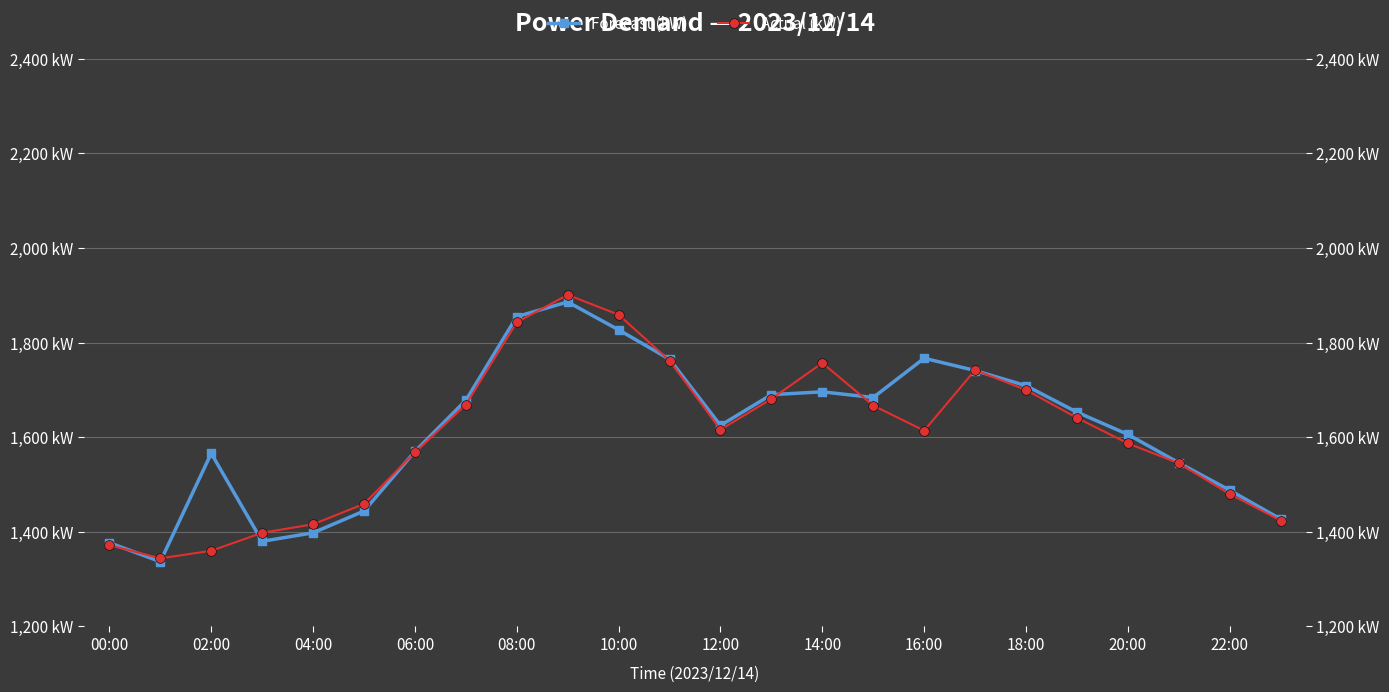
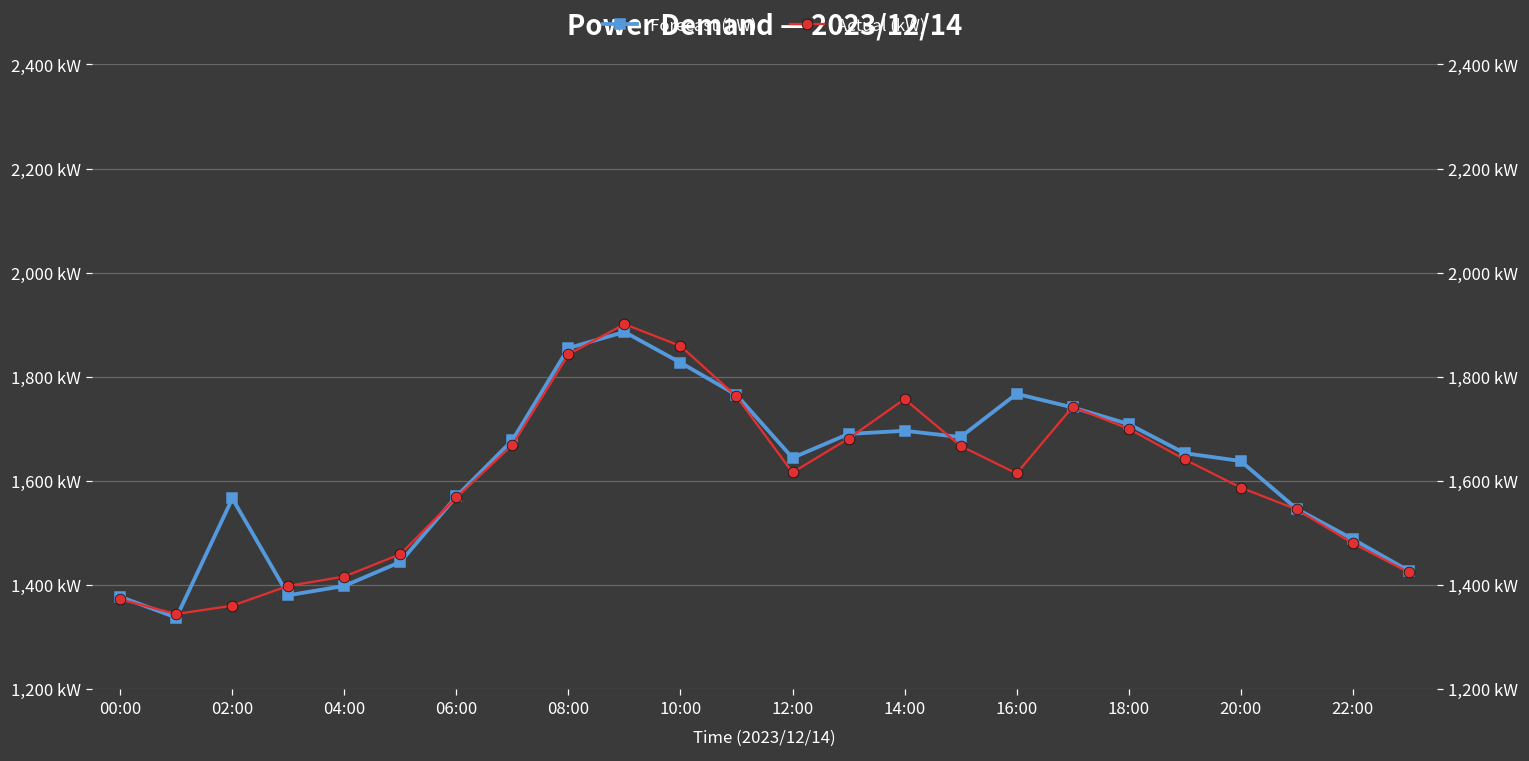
  {
    "Forecast (kW)": {
      "02:00": "1,570 kW",
      "04:00": "1,400 kW",
      "08:00": "1,860 kW",
      "10:00": "1,830 kW",
-     "12:00": "1,630 kW",
+     "12:00": "1,640 kW",
      "14:00": "1,700 kW",
      "16:00": "1,770 kW",
      "18:00": "1,710 kW",
-     "20:00": "1,610 kW",
+     "20:00": "1,640 kW",
      "22:00": "1,490 kW"
    },
    "Actual (kW)": {
      "02:00": "1,360 kW",
      "04:00": "1,420 kW",
      "08:00": "1,840 kW",
      "10:00": "1,860 kW",
      "12:00": "1,620 kW",
      "14:00": "1,760 kW",
      "16:00": "1,610 kW",
      "18:00": "1,700 kW",
      "20:00": "1,590 kW",
      "22:00": "1,480 kW"
    }
  }
